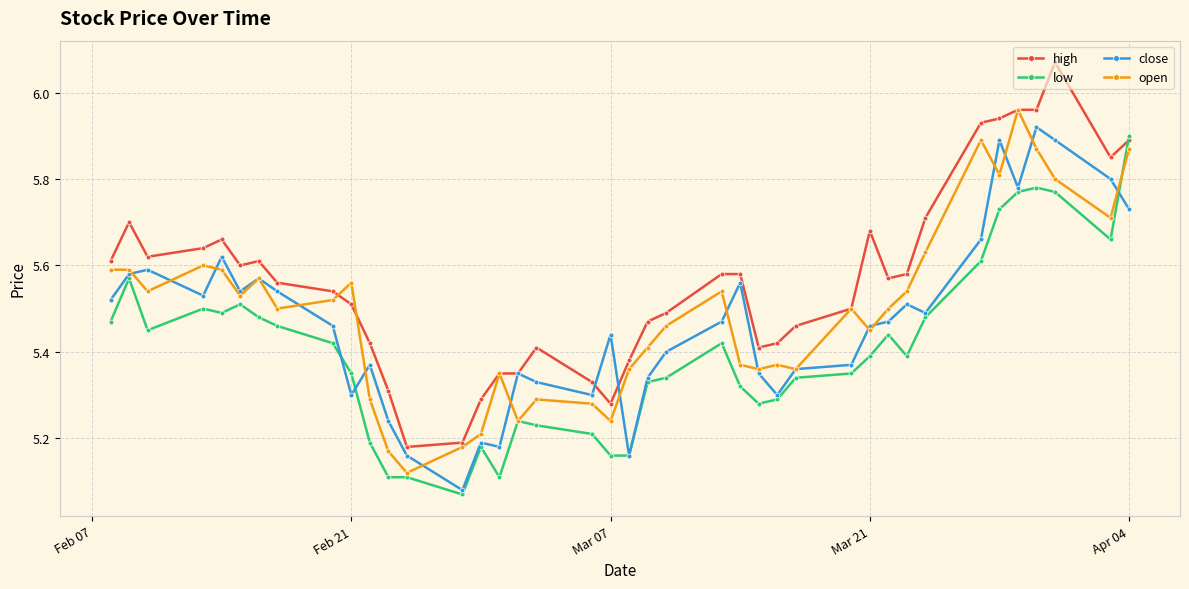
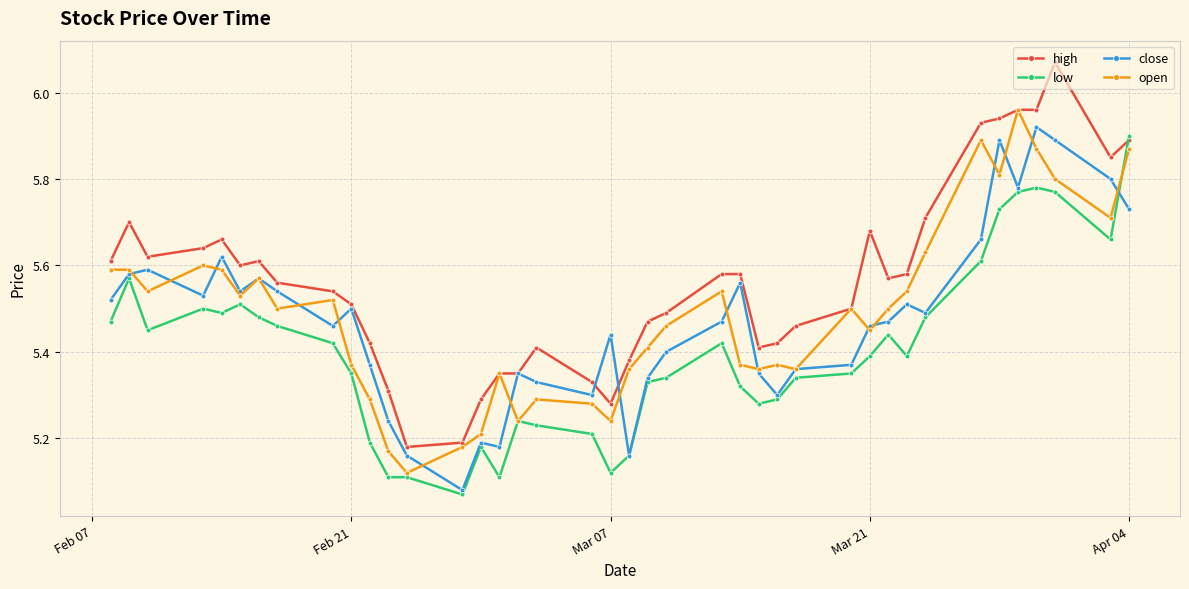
  {
    "high": {
      "Feb 21": 5.51,
      "Mar 07": 5.28,
      "Mar 21": 5.68,
      "Apr 04": 5.89
    },
    "low": {
      "Feb 21": 5.35,
-     "Mar 07": 5.16,
+     "Mar 07": 5.12,
      "Mar 21": 5.39,
      "Apr 04": 5.90
    },
    "close": {
-     "Feb 21": 5.3,
+     "Feb 21": 5.5,
      "Mar 07": 5.44,
      "Mar 21": 5.46,
      "Apr 04": 5.73
    },
    "open": {
-     "Feb 21": 5.56,
+     "Feb 21": 5.37,
      "Mar 07": 5.24,
      "Mar 21": 5.45,
      "Apr 04": 5.87
    }
  }
